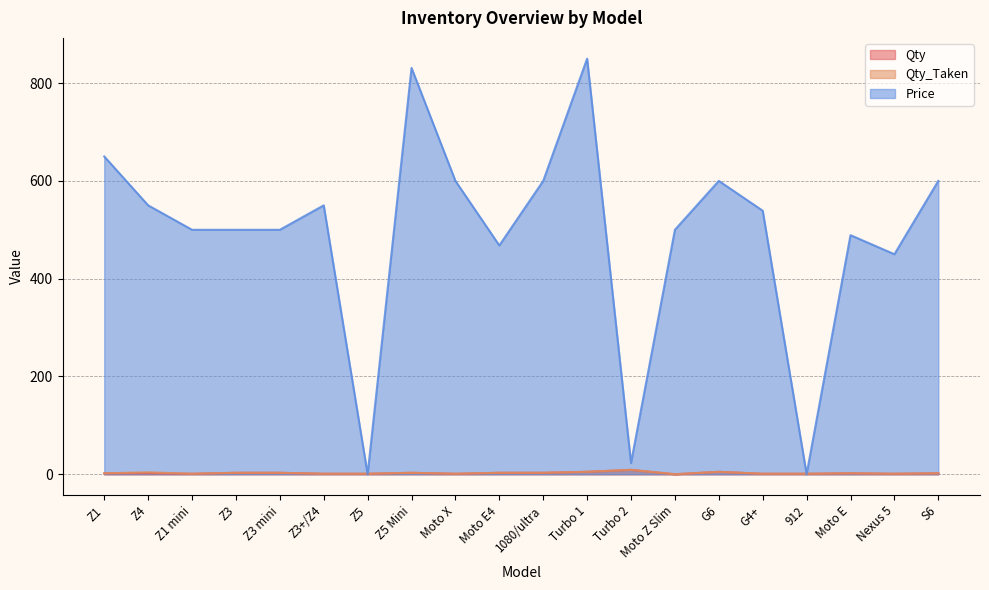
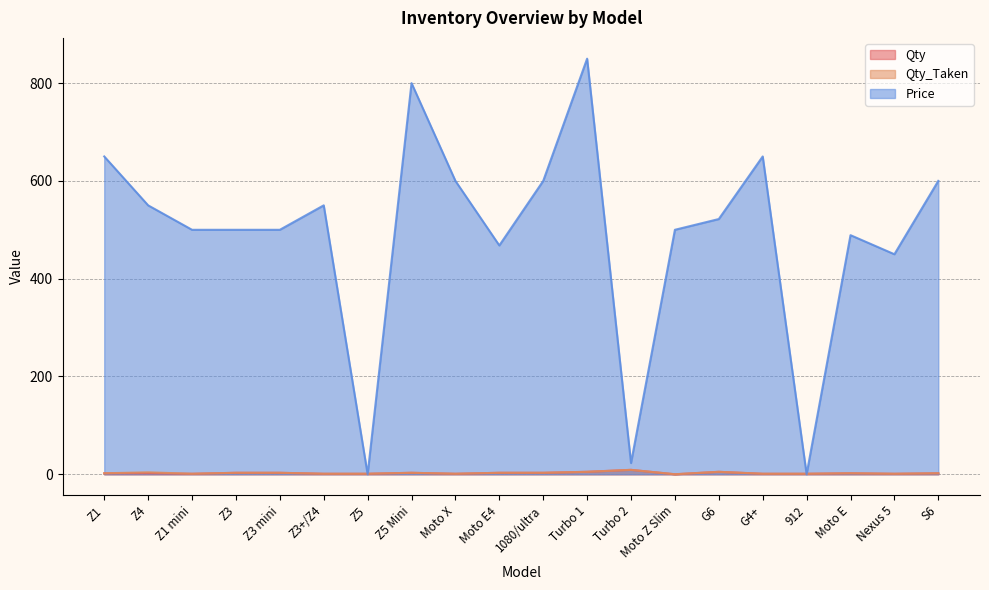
  {
    "Price": {
      "Z1": 650,
      "Z4": 550,
      "Z1 mini": 500,
      "Z3": 500,
      "Z3 mini": 500,
      "Z3+/Z4": 550,
-     "Z5 Mini": 830,
+     "Z5 Mini": 800,
      "Moto X": 600,
      "Moto E4": 470,
      "1080/ultra": 600,
      "Turbo 1": 850,
      "Turbo 2": 20,
      "Moto Z Slim": 500,
-     "G6": 600,
-     "G4+": 540,
+     "G6": 520,
+     "G4+": 650,
      "Moto E": 490,
      "Nexus 5": 450,
      "S6": 600
    }
  }
